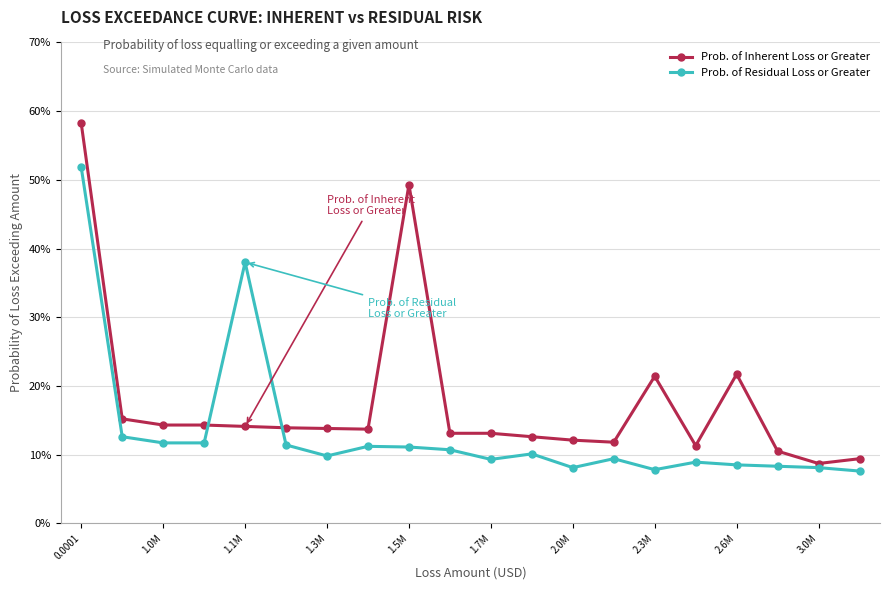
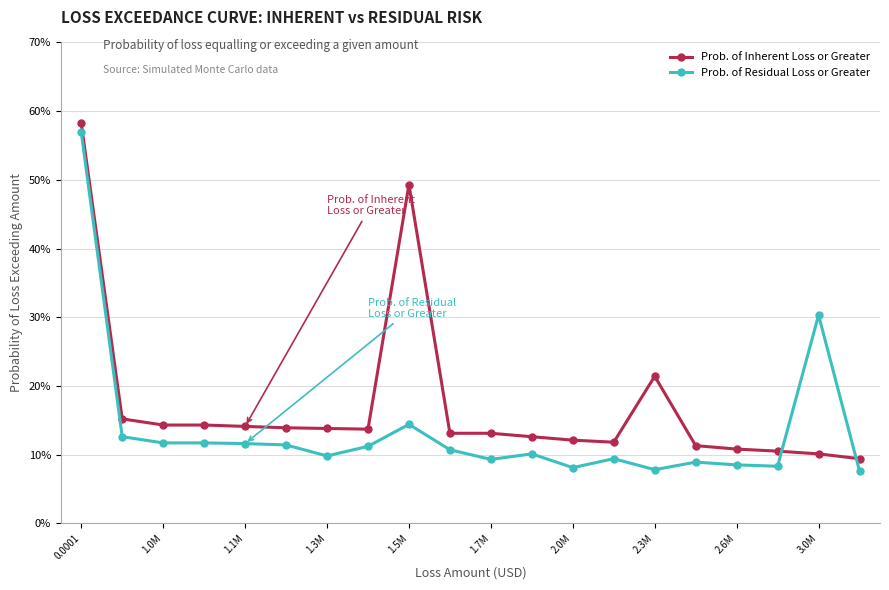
  {
    "Prob. of Inherent Loss or Greater": {
      "0.0001": "58%",
      "1.0M": "14%",
      "1.1M": "14%",
      "1.3M": "14%",
      "1.5M": "49%",
      "1.7M": "13%",
      "2.0M": "12%",
      "2.3M": "21%",
-     "2.6M": "22%",
-     "3.0M": "9%"
+     "2.6M": "11%",
+     "3.0M": "10%"
    },
    "Prob. of Residual Loss or Greater": {
-     "0.0001": "52%",
+     "0.0001": "57%",
      "1.0M": "12%",
-     "1.1M": "38%",
+     "1.1M": "12%",
      "1.3M": "10%",
-     "1.5M": "11%",
+     "1.5M": "14%",
      "1.7M": "9%",
      "2.0M": "8%",
      "2.3M": "8%",
      "2.6M": "9%",
-     "3.0M": "8%"
+     "3.0M": "30%"
    }
  }
